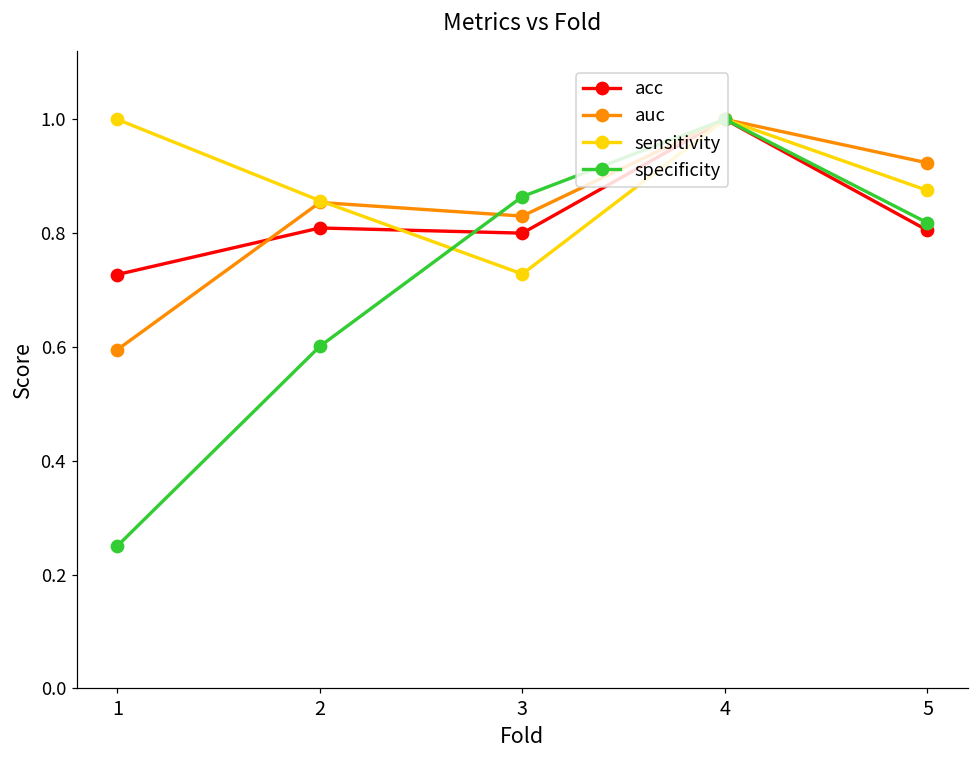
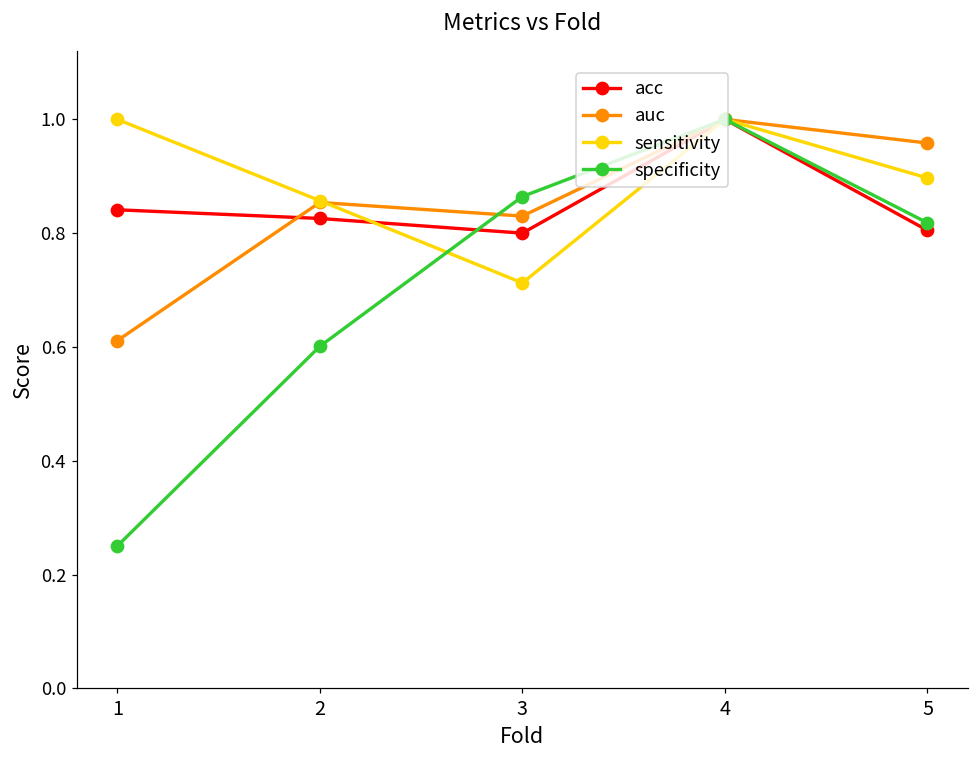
  {
    "acc": {
-     "1": 0.73,
-     "2": 0.81,
+     "1": 0.84,
+     "2": 0.83,
      "3": 0.80,
      "5": 0.80
    },
    "auc": {
-     "1": 0.60,
+     "1": 0.61,
      "3": 0.83,
-     "5": 0.92
+     "5": 0.96
    },
    "sensitivity": {
      "1": 1.00,
-     "3": 0.73,
-     "5": 0.88
+     "3": 0.71,
+     "5": 0.90
    },
    "specificity": {
      "1": 0.25,
      "2": 0.60,
      "3": 0.86,
      "5": 0.82
    }
  }
